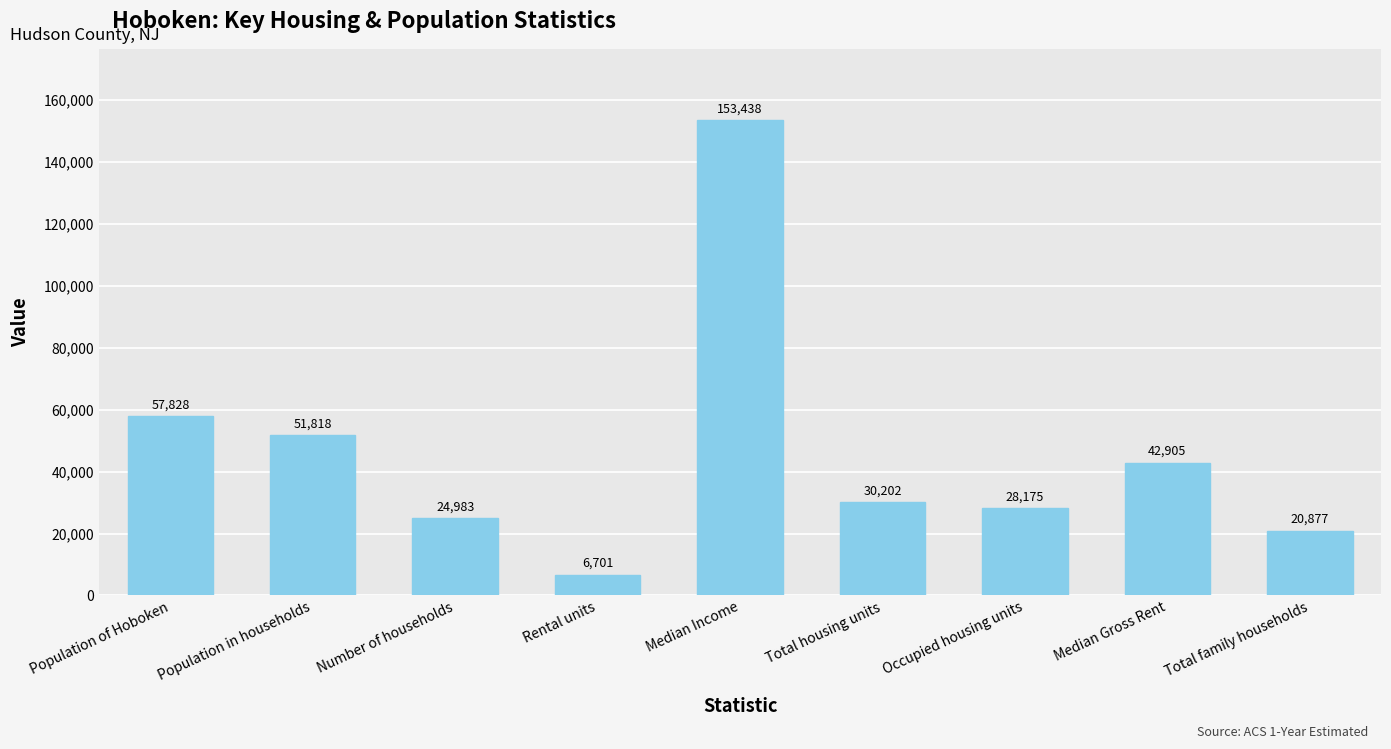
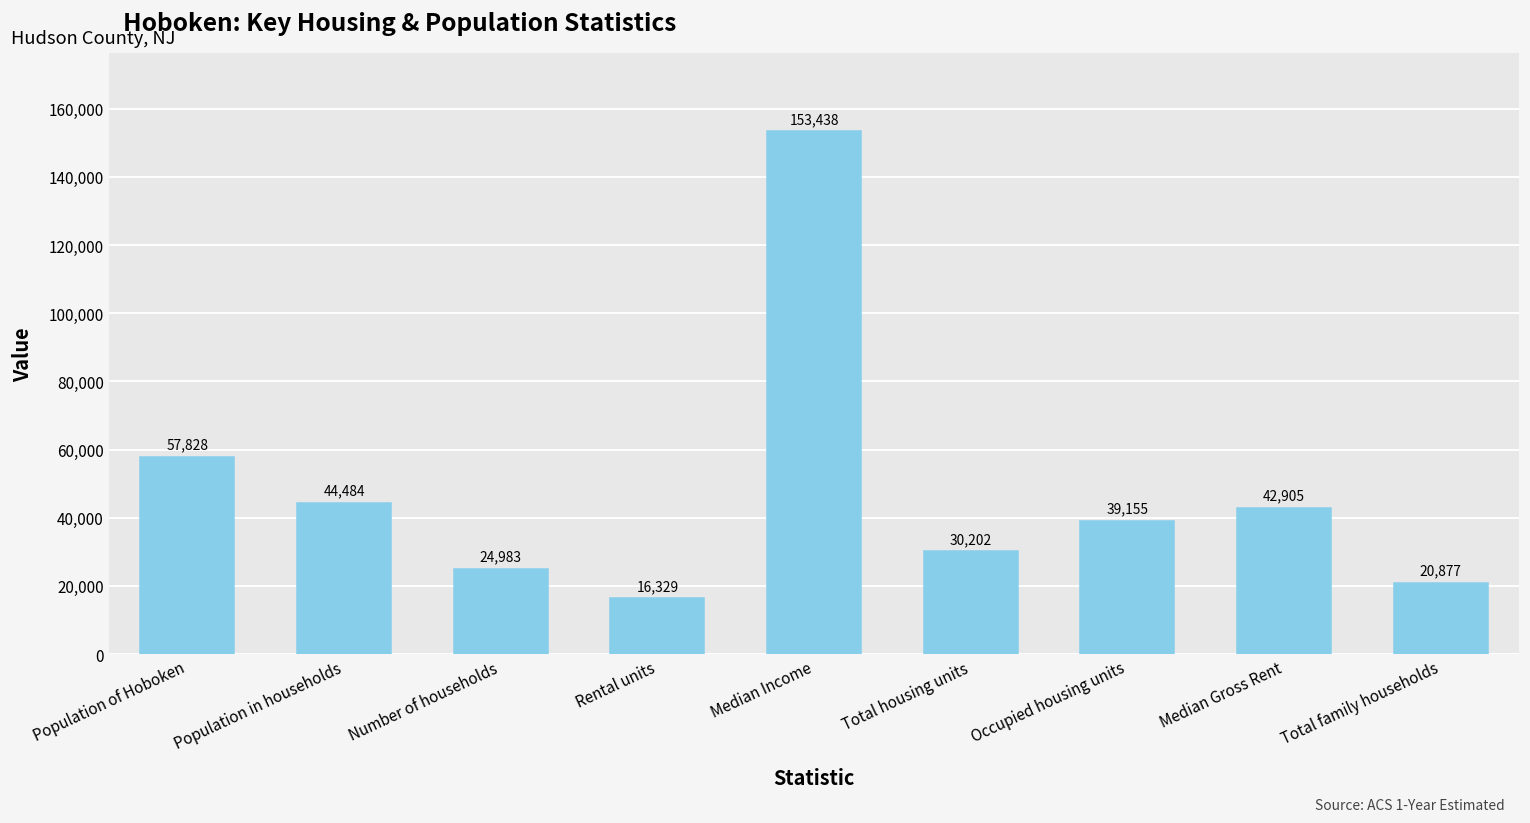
  {
    "Population of Hoboken": "57,828",
-   "Population in households": "51,818",
+   "Population in households": "44,484",
    "Number of households": "24,983",
-   "Rental units": "6,701",
+   "Rental units": "16,329",
    "Median Income": "153,438",
    "Total housing units": "30,202",
-   "Occupied housing units": "28,175",
+   "Occupied housing units": "39,155",
    "Median Gross Rent": "42,905",
    "Total family households": "20,877"
  }
